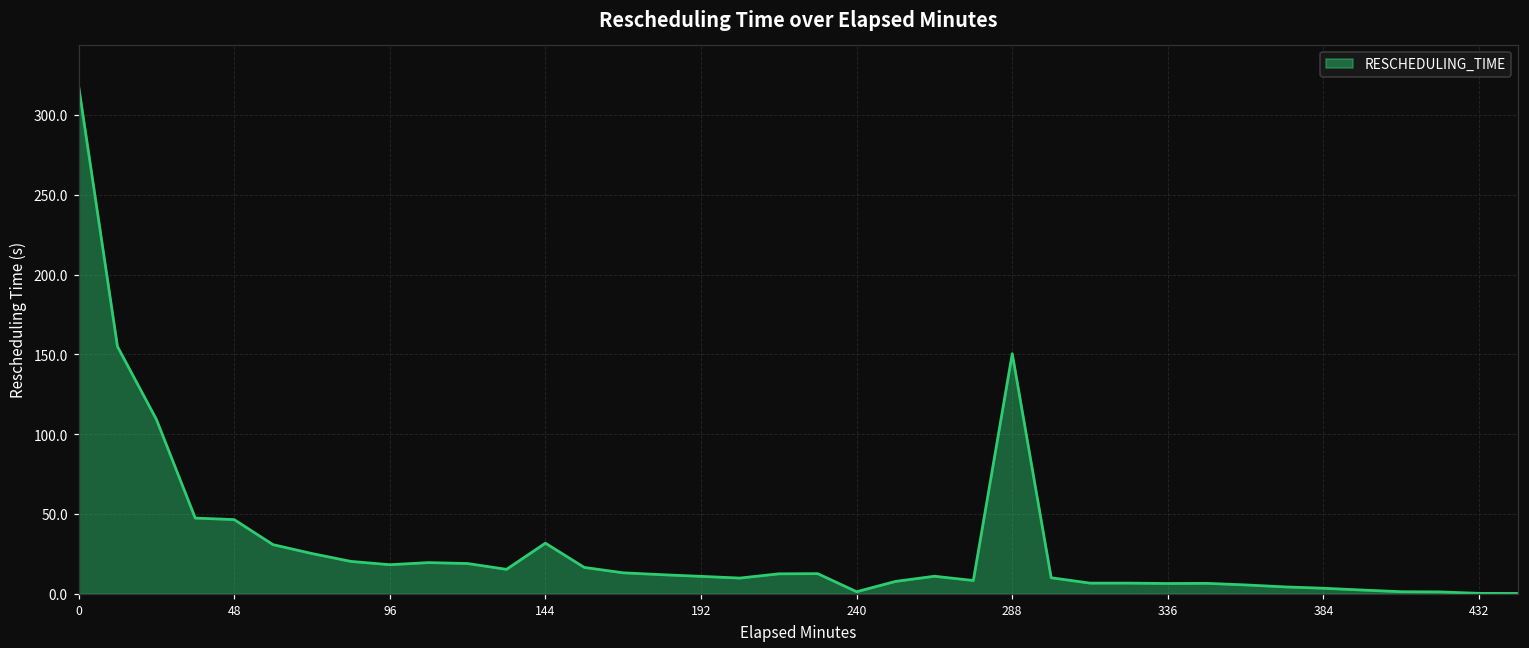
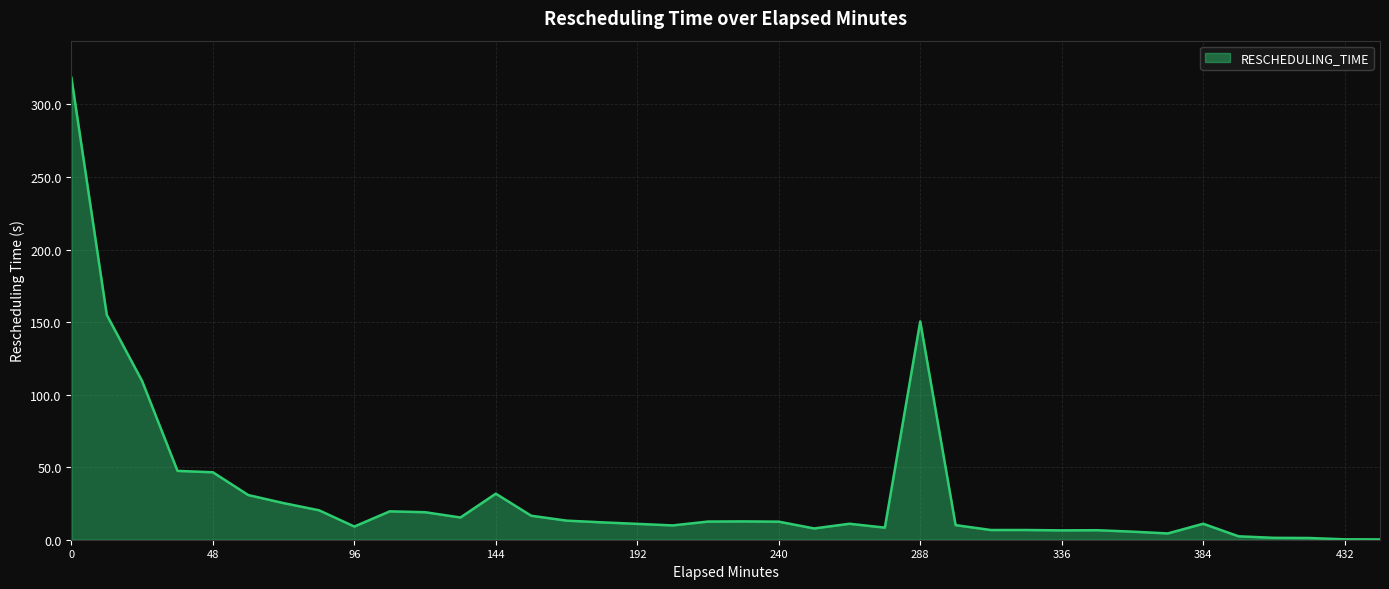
  {
    "0": 318,
    "48": 46,
-   "96": 18,
+   "96": 9,
    "144": 32,
    "192": 11,
-   "240": 1,
+   "240": 12,
    "288": 150,
    "336": 6,
-   "384": 3,
+   "384": 11,
    "432": 0
  }
